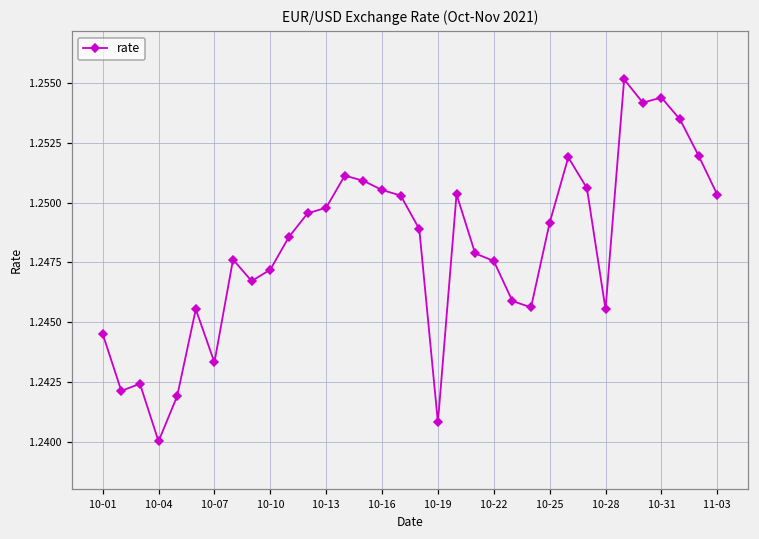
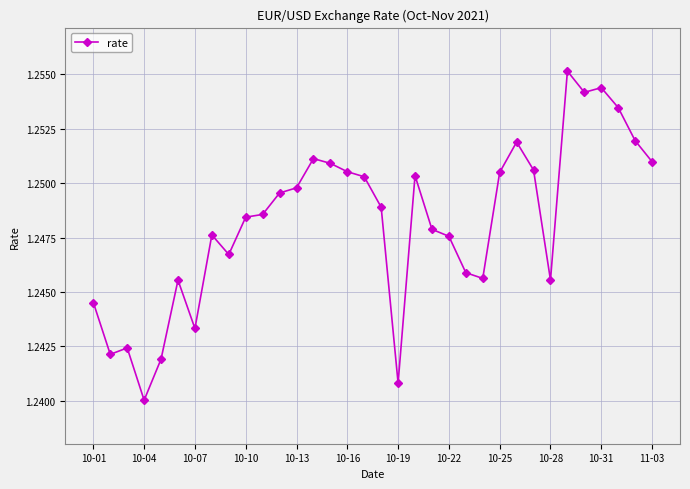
  {
    "10-01": 1.2445,
    "10-04": 1.2400,
    "10-07": 1.2433,
-   "10-10": 1.2472,
+   "10-10": 1.2484,
    "10-13": 1.2498,
    "10-16": 1.2505,
    "10-19": 1.2408,
    "10-22": 1.2476,
-   "10-25": 1.2492,
+   "10-25": 1.2505,
    "10-28": 1.2455,
    "10-31": 1.2544,
-   "11-03": 1.2503
+   "11-03": 1.2510
  }
